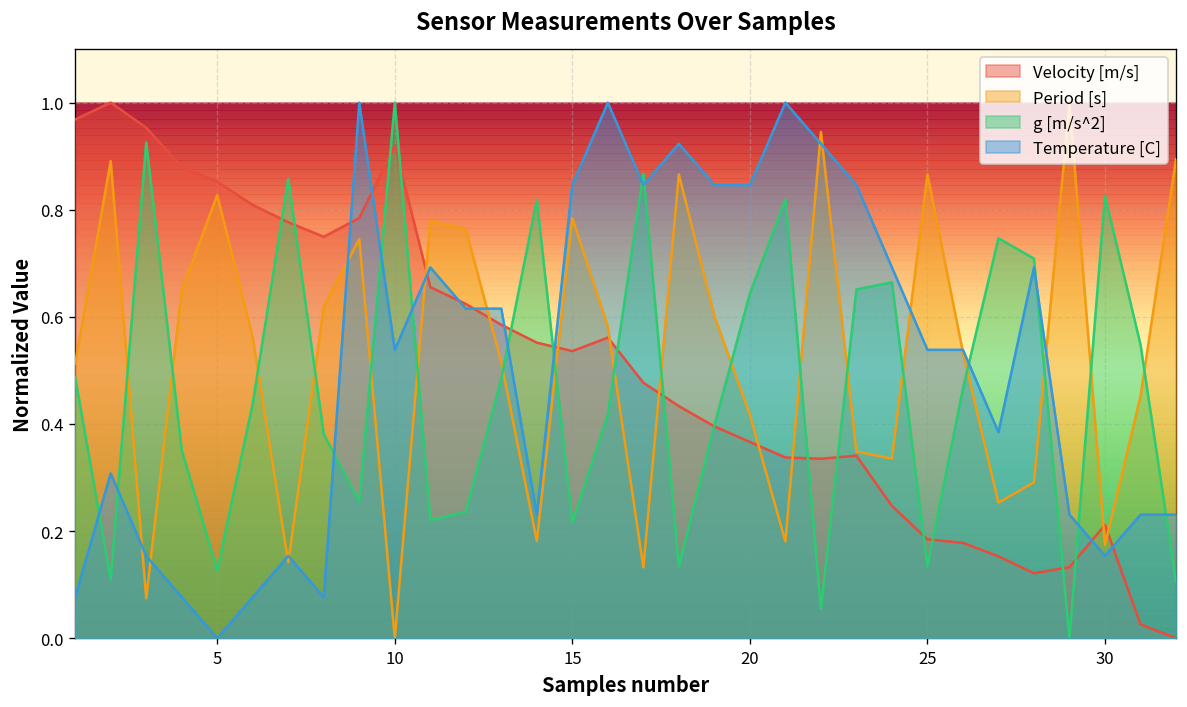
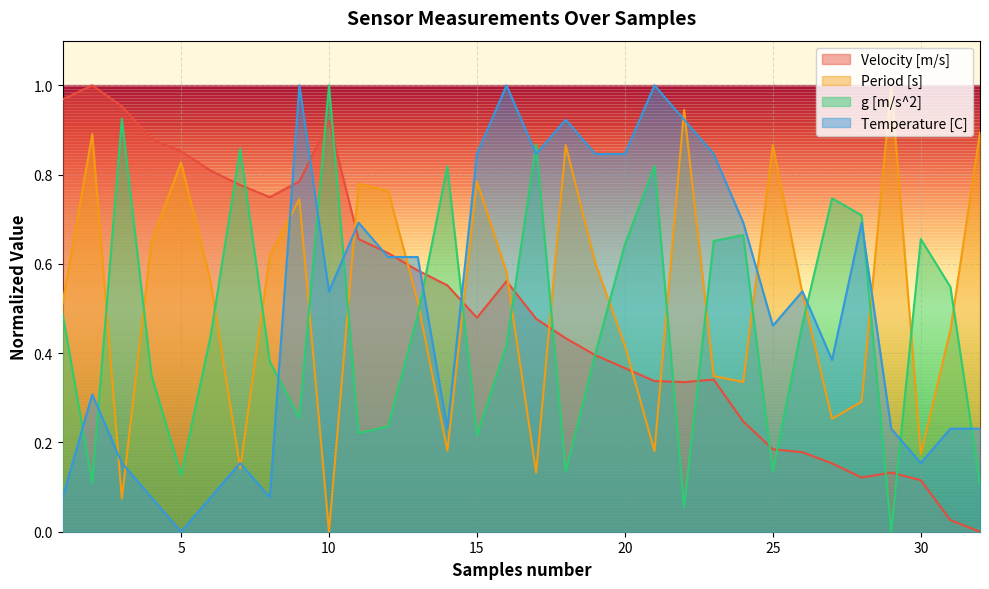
  {
    "Velocity [m/s]": {
      "5": 0.85,
      "10": 0.92,
-     "15": 0.54,
+     "15": 0.48,
      "20": 0.37,
      "25": 0.18,
-     "30": 0.21
+     "30": 0.12
    },
    "Period [s]": {
      "5": 0.83,
      "10": 0.00,
      "15": 0.78,
      "20": 0.42,
      "25": 0.87,
      "30": 0.17
    },
    "g [m/s^2]": {
      "5": 0.13,
      "10": 1.00,
      "15": 0.22,
      "20": 0.64,
      "25": 0.13,
-     "30": 0.83
+     "30": 0.66
    },
    "Temperature [C]": {
      "5": 0.00,
      "10": 0.54,
      "15": 0.85,
      "20": 0.85,
-     "25": 0.54,
+     "25": 0.46,
      "30": 0.15
    }
  }
